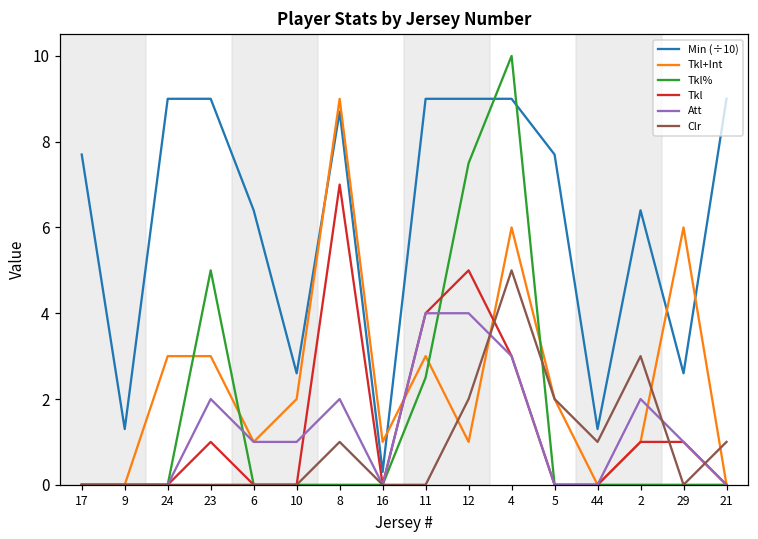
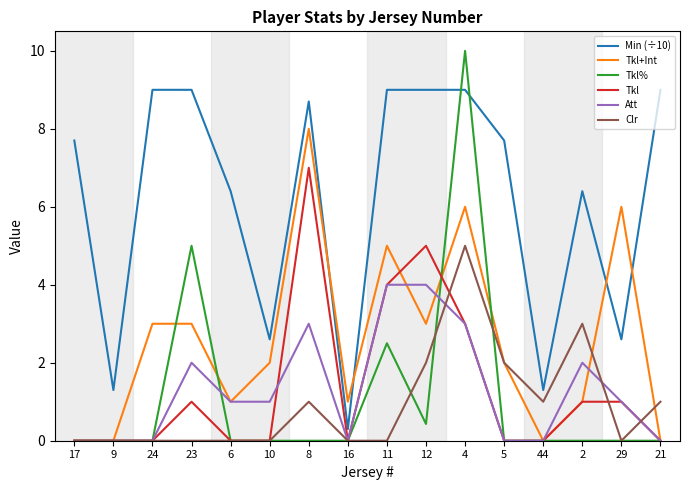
  {
    "Min (÷10)": {
      "17": 7.7,
      "9": 1.3,
      "24": 9.0,
      "23": 9.0,
      "6": 6.4,
      "10": 2.6,
      "8": 8.7,
      "16": 0.3,
      "11": 9.0,
      "12": 9.0,
      "4": 9.0,
      "5": 7.7,
      "44": 1.3,
      "2": 6.4,
      "29": 2.6
    },
    "Tkl+Int": {
      "24": 3,
      "23": 3,
      "10": 2,
-     "8": 9,
+     "8": 8,
      "16": 1,
-     "11": 3,
-     "12": 1,
+     "11": 5,
+     "12": 3,
      "4": 6,
      "29": 6
    },
    "Tkl%": {
      "23": 5.0,
      "8": 0.0,
      "11": 2.5,
-     "12": 7.5,
+     "12": 0.4,
      "4": 10.0,
      "2": 0.0
    },
    "Tkl": {
      "23": 1.0,
      "8": 7.0,
      "12": 5.0
    },
    "Att": {
      "23": 2,
      "10": 1,
-     "8": 2,
+     "8": 3,
      "12": 4,
      "2": 2
    },
    "Clr": {
      "23": 0.0,
      "8": 1.0,
      "11": 0.0,
      "12": 2.0,
      "4": 5.0,
      "44": 1.0,
      "2": 3.0,
      "21": 1.0
    }
  }
